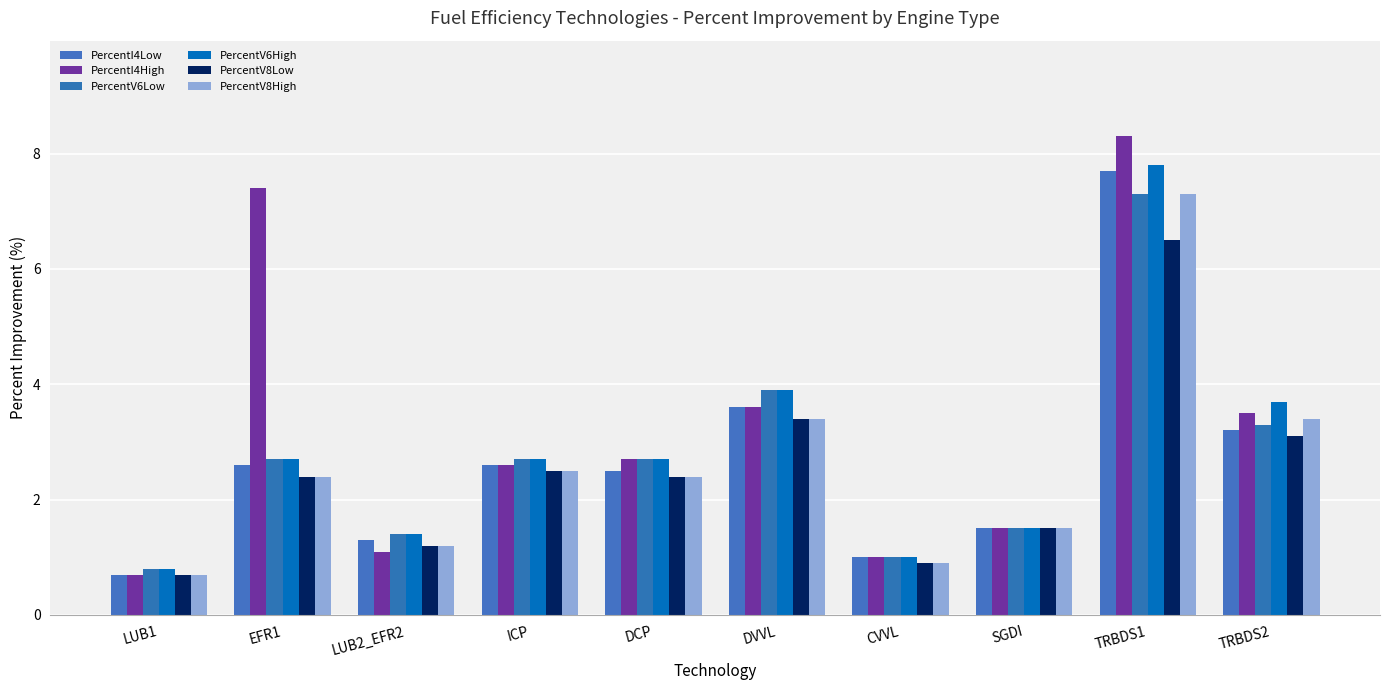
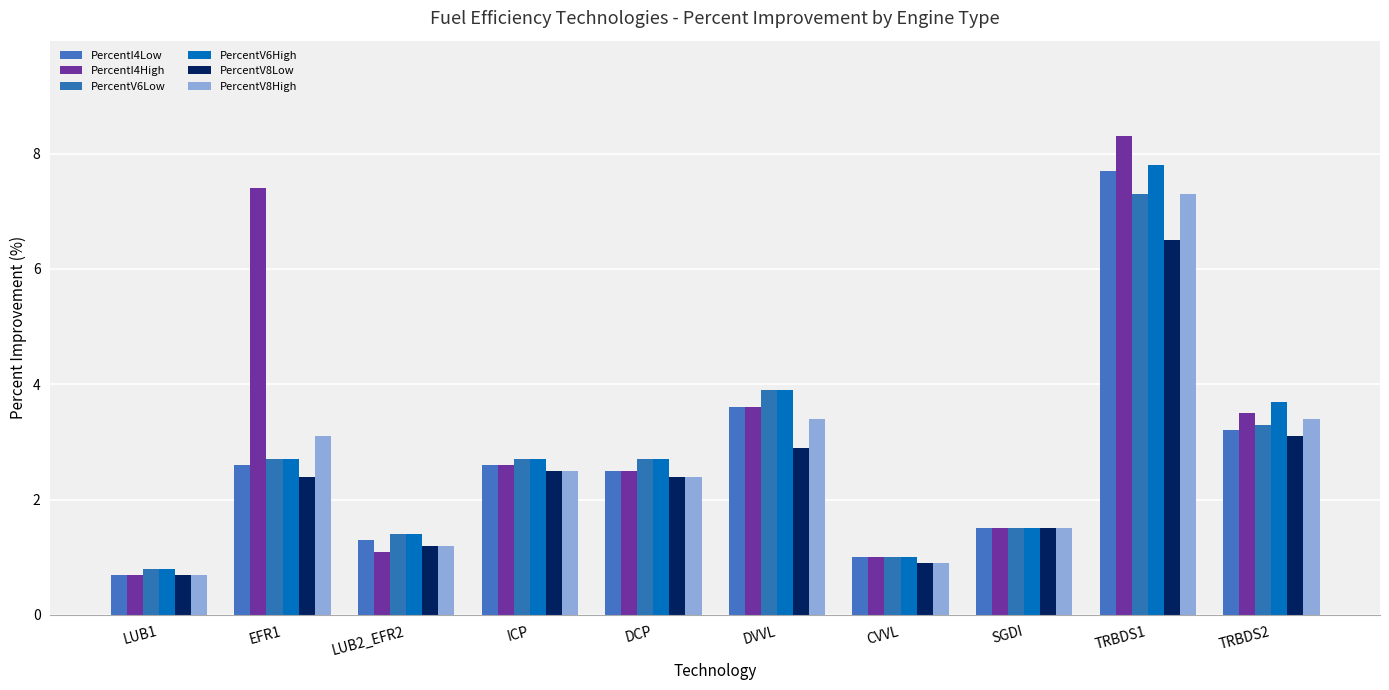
  {
    "PercentI4High": {
      "LUB1": 0.7,
      "EFR1": 7.4,
      "LUB2_EFR2": 1.1,
      "ICP": 2.6,
-     "DCP": 2.7,
+     "DCP": 2.5,
      "DVVL": 3.6,
      "CVVL": 1.0,
      "SGDI": 1.5,
      "TRBDS1": 8.3,
      "TRBDS2": 3.5
    },
    "PercentV8Low": {
      "LUB1": 0.7,
      "EFR1": 2.4,
      "LUB2_EFR2": 1.2,
      "ICP": 2.5,
      "DCP": 2.4,
-     "DVVL": 3.4,
+     "DVVL": 2.9,
      "CVVL": 0.9,
      "SGDI": 1.5,
      "TRBDS1": 6.5,
      "TRBDS2": 3.1
    },
    "PercentV8High": {
      "LUB1": 0.7,
-     "EFR1": 2.4,
+     "EFR1": 3.1,
      "LUB2_EFR2": 1.2,
      "ICP": 2.5,
      "DCP": 2.4,
      "DVVL": 3.4,
      "CVVL": 0.9,
      "SGDI": 1.5,
      "TRBDS1": 7.3,
      "TRBDS2": 3.4
    }
  }
